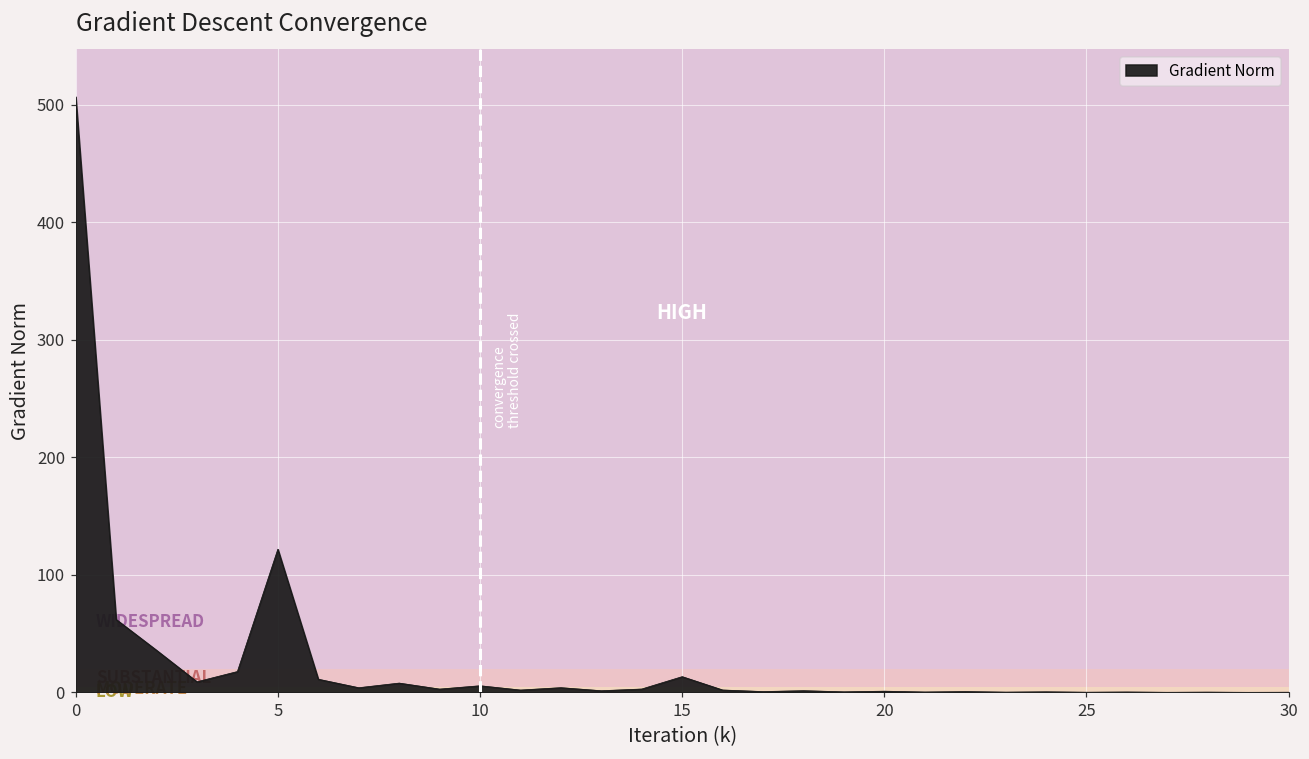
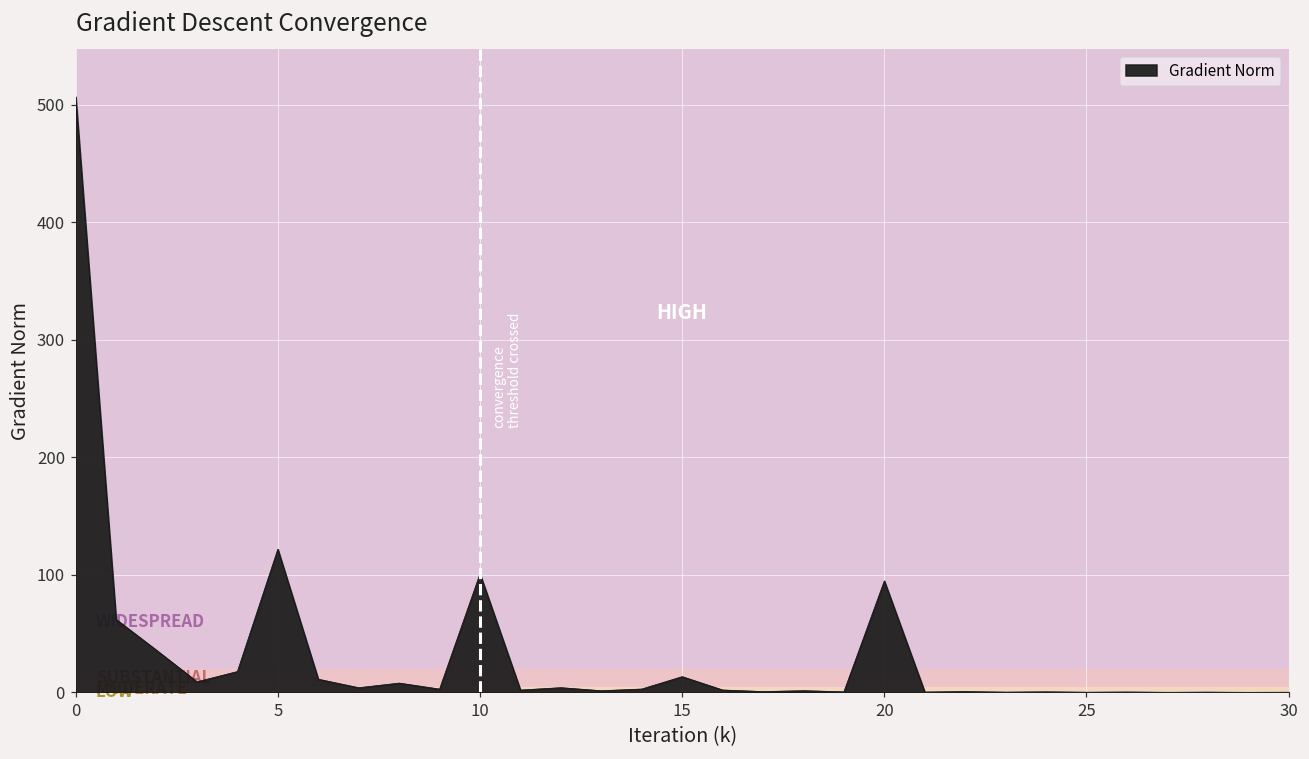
  {
    "0": 507,
    "5": 122,
-   "10": 6,
+   "10": 101,
    "15": 13,
-   "20": 1,
+   "20": 95,
    "25": 0,
    "30": 0
  }
